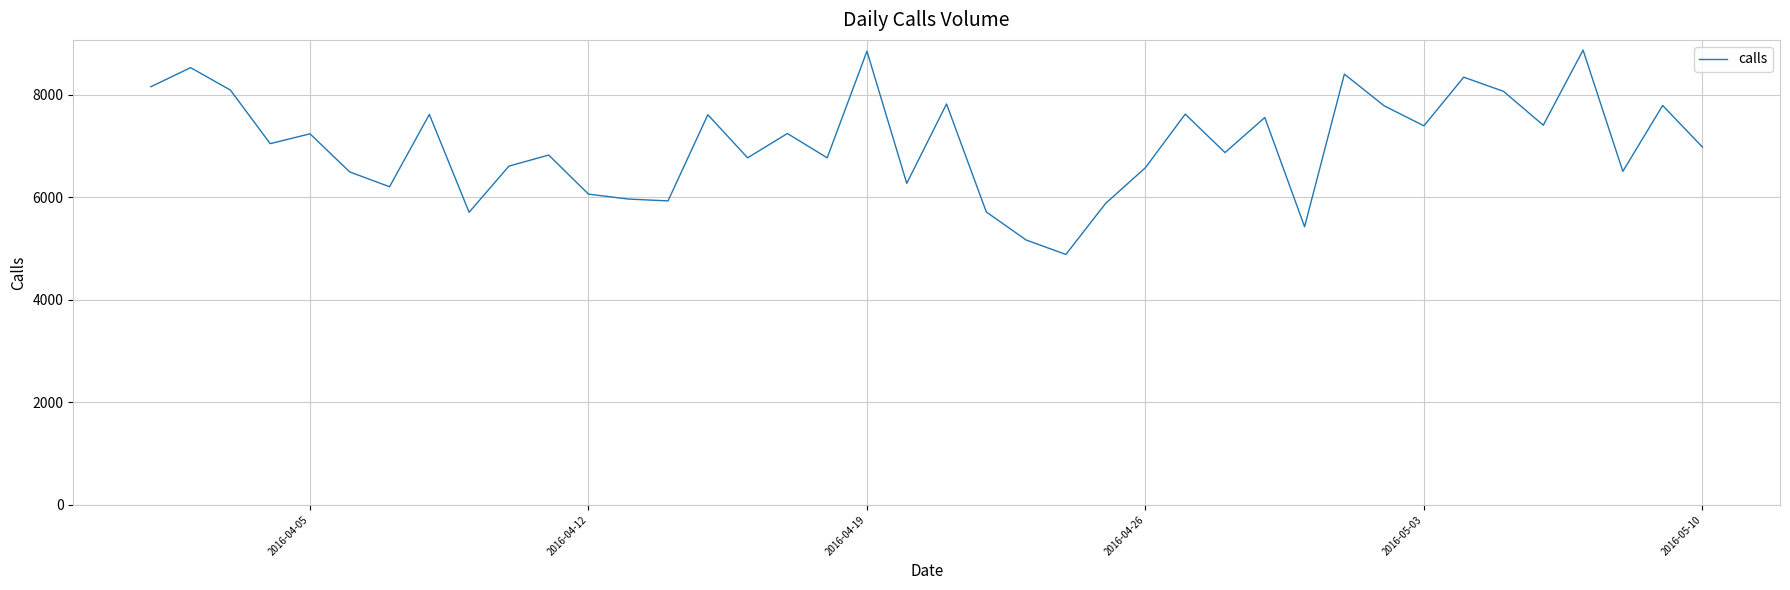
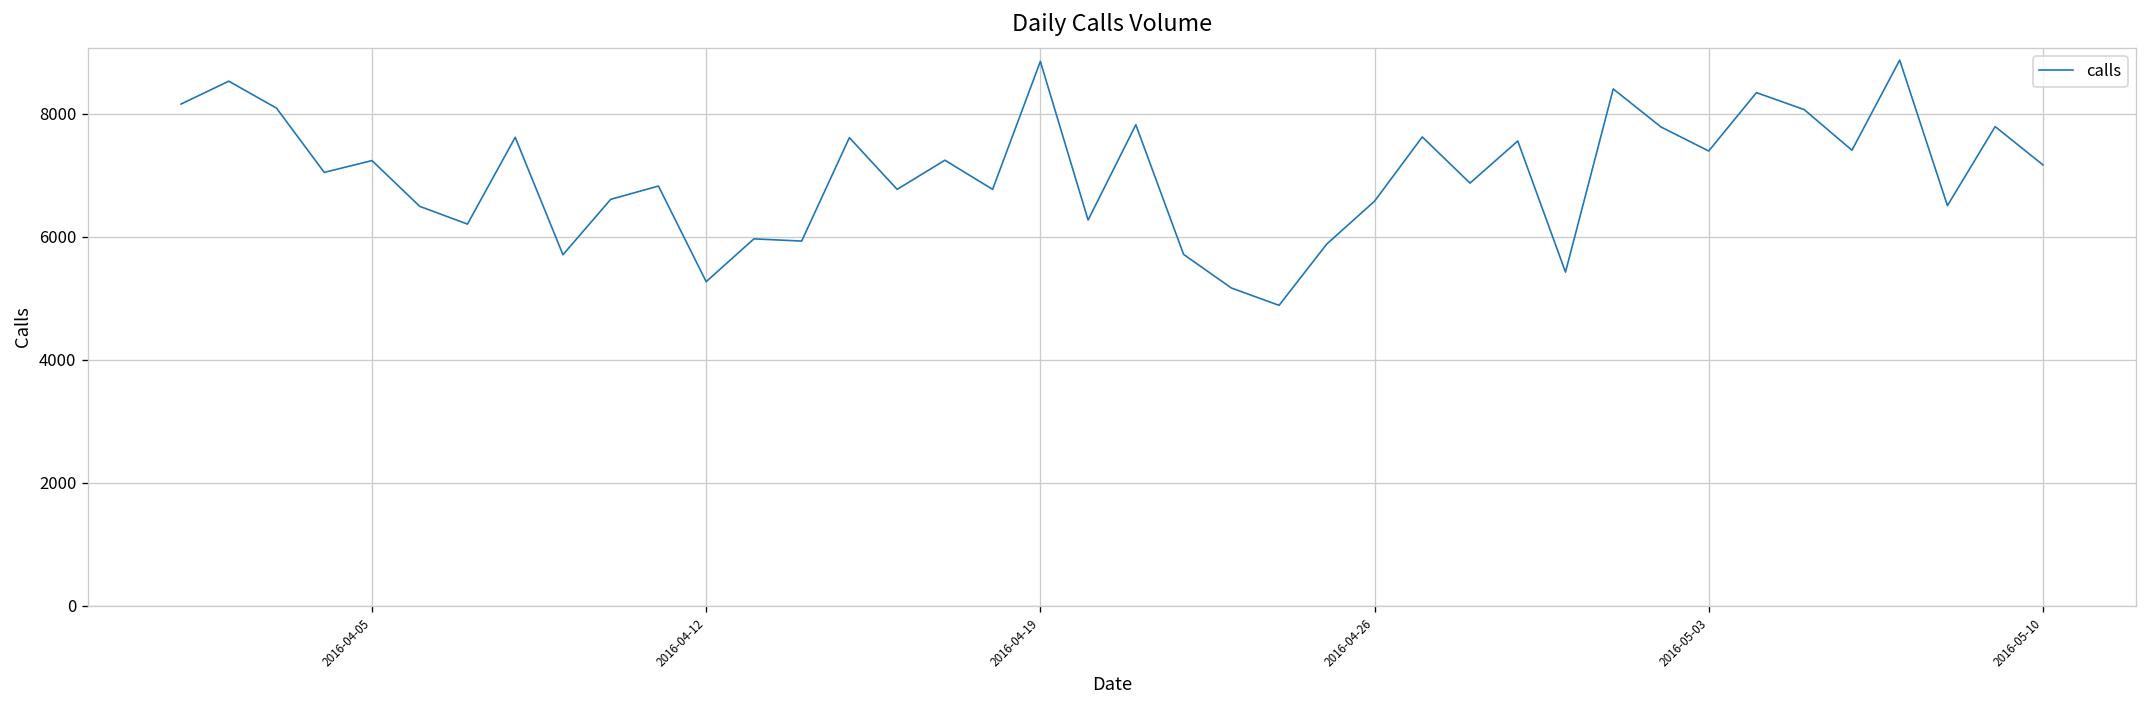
  {
    "2016-04-05": 7200,
-   "2016-04-12": 6100,
+   "2016-04-12": 5300,
    "2016-04-19": 8800,
    "2016-04-26": 6600,
    "2016-05-03": 7400,
-   "2016-05-10": 7000
+   "2016-05-10": 7200
  }
